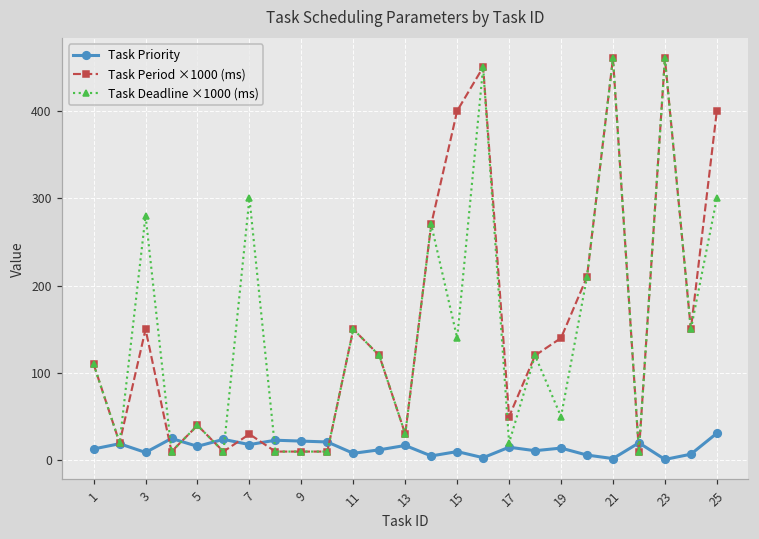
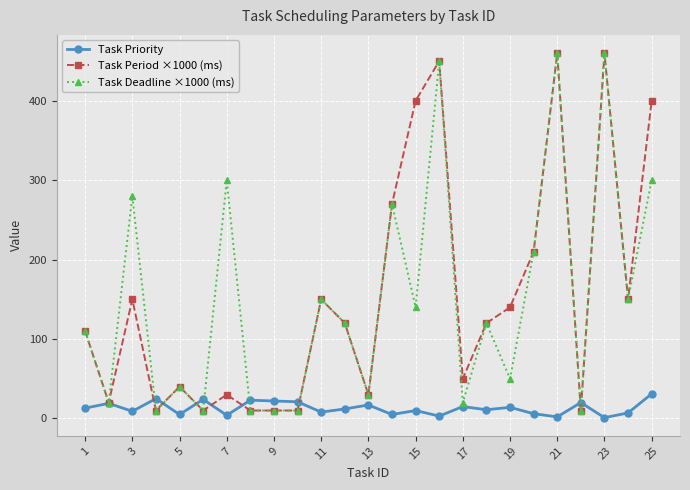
  {
    "Task Priority": {
      "1": 10,
      "3": 10,
-     "5": 20,
-     "7": 20,
+     "5": 10,
+     "7": 0,
      "9": 20,
      "11": 10,
      "13": 20,
      "15": 10,
      "17": 20,
      "19": 10,
      "21": 0,
      "23": 0,
      "25": 30
    },
    "Task Period ×1000 (ms)": {
      "3": 150,
      "7": 30,
      "15": 400,
      "17": 50,
      "19": 140,
      "25": 400
    },
    "Task Deadline ×1000 (ms)": {
      "3": 280,
      "7": 300,
      "15": 140,
      "17": 20,
      "19": 50,
      "25": 300
    }
  }
